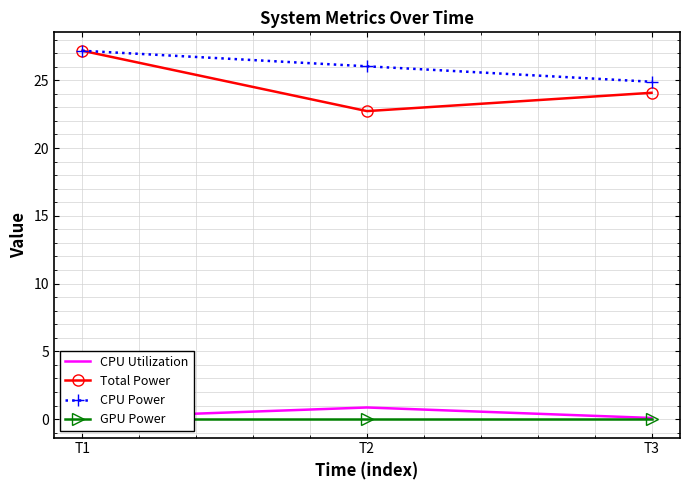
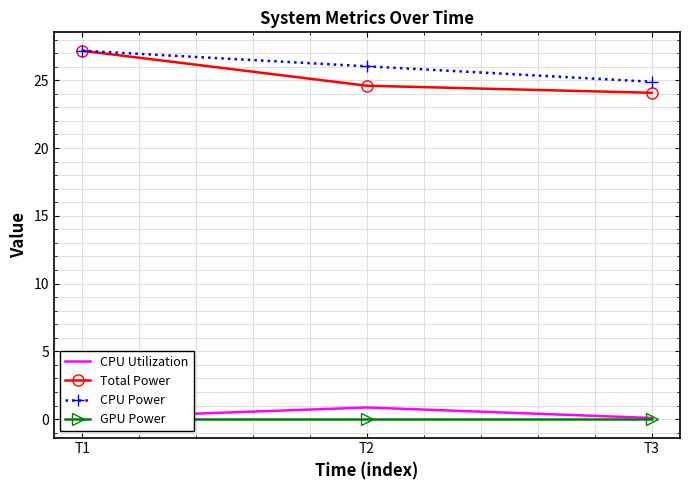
  {
    "CPU Utilization": {
      "T2": 0.9
    },
    "Total Power": {
-     "T2": 22.7,
+     "T2": 24.6,
      "T3": 24.1
    },
    "CPU Power": {
      "T2": 26.0,
      "T3": 24.9
    },
    "GPU Power": {
      "T2": 0.0
    }
  }
